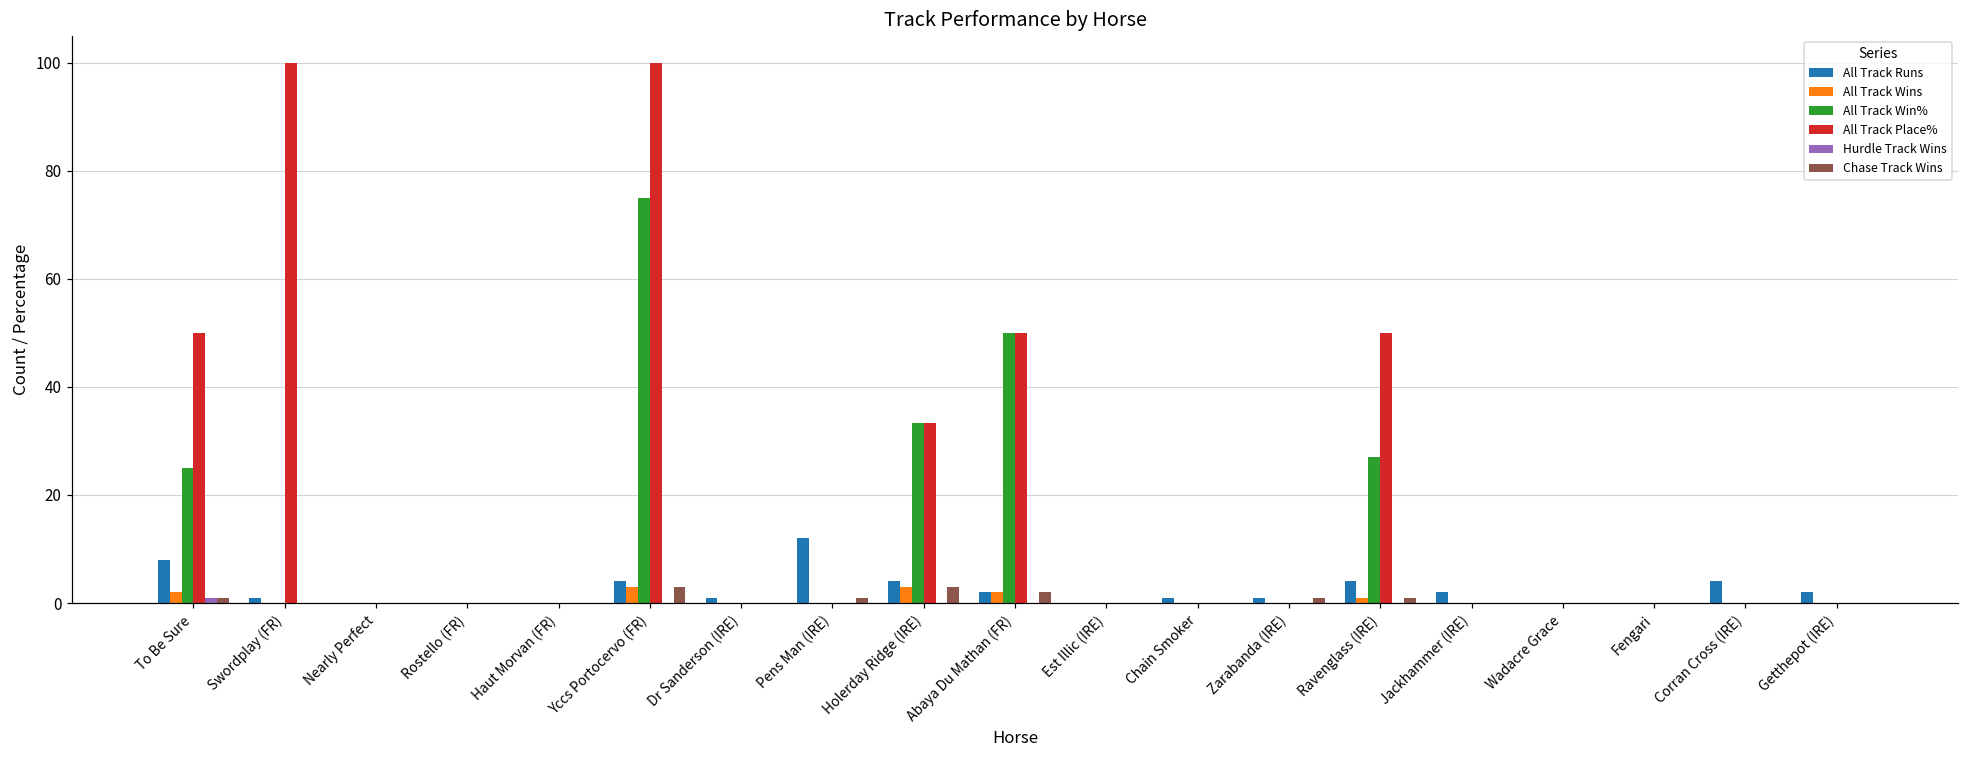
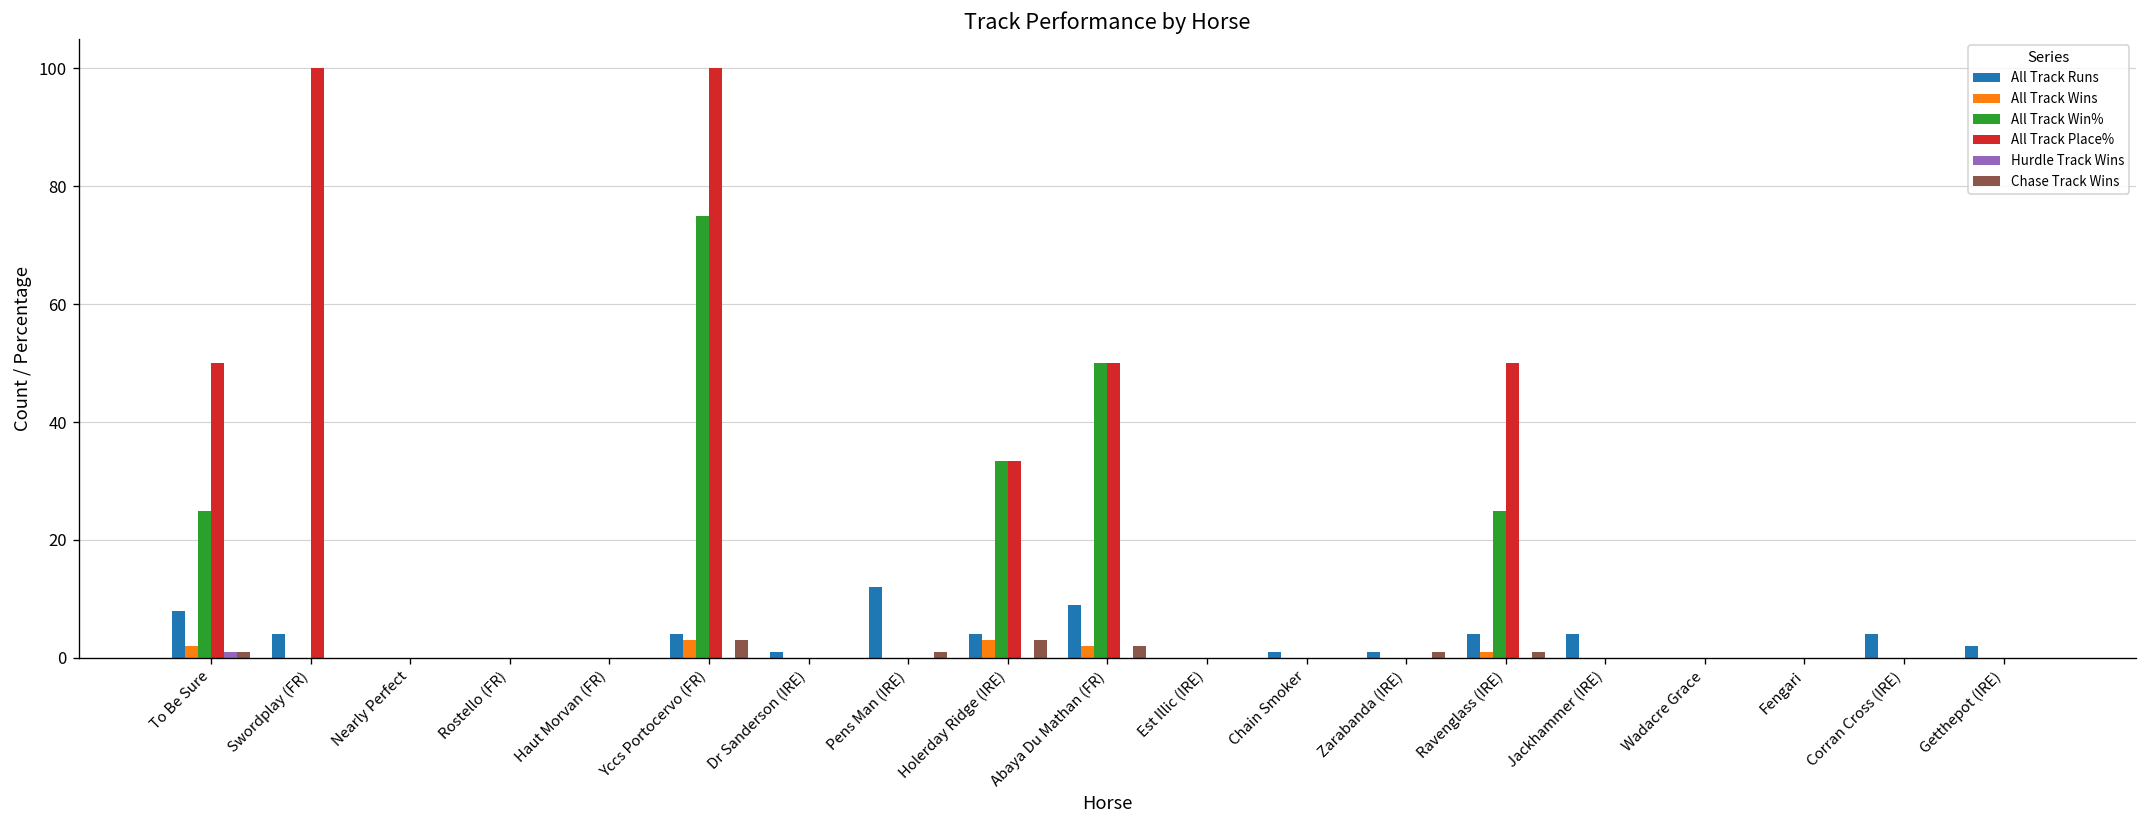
  {
    "All Track Runs": {
      "To Be Sure": 8,
-     "Swordplay (FR)": 1,
+     "Swordplay (FR)": 4,
      "Nearly Perfect": 0,
      "Rostello (FR)": 0,
      "Haut Morvan (FR)": 0,
      "Yccs Portocervo (FR)": 4,
      "Dr Sanderson (IRE)": 1,
      "Pens Man (IRE)": 12,
      "Holerday Ridge (IRE)": 4,
-     "Abaya Du Mathan (FR)": 2,
+     "Abaya Du Mathan (FR)": 9,
      "Est Illic (IRE)": 0,
      "Chain Smoker": 1,
      "Zarabanda (IRE)": 1,
      "Ravenglass (IRE)": 4,
-     "Jackhammer (IRE)": 2,
+     "Jackhammer (IRE)": 4,
      "Wadacre Grace": 0,
      "Fengari": 0,
      "Corran Cross (IRE)": 4,
      "Getthepot (IRE)": 2
    },
    "All Track Wins": {
      "To Be Sure": 2,
      "Swordplay (FR)": 0,
      "Nearly Perfect": 0,
      "Rostello (FR)": 0,
      "Haut Morvan (FR)": 0,
      "Yccs Portocervo (FR)": 3,
      "Dr Sanderson (IRE)": 0,
      "Pens Man (IRE)": 0,
      "Holerday Ridge (IRE)": 3,
      "Abaya Du Mathan (FR)": 2,
      "Est Illic (IRE)": 0,
      "Chain Smoker": 0,
      "Zarabanda (IRE)": 0,
      "Ravenglass (IRE)": 1,
      "Jackhammer (IRE)": 0,
      "Wadacre Grace": 0,
      "Fengari": 0,
      "Corran Cross (IRE)": 0,
      "Getthepot (IRE)": 0
    },
    "All Track Win%": {
      "To Be Sure": 25,
      "Swordplay (FR)": 0,
      "Nearly Perfect": 0,
      "Rostello (FR)": 0,
      "Haut Morvan (FR)": 0,
      "Yccs Portocervo (FR)": 75,
      "Dr Sanderson (IRE)": 0,
      "Pens Man (IRE)": 0,
      "Holerday Ridge (IRE)": 33,
      "Abaya Du Mathan (FR)": 50,
      "Est Illic (IRE)": 0,
      "Chain Smoker": 0,
      "Zarabanda (IRE)": 0,
-     "Ravenglass (IRE)": 27,
+     "Ravenglass (IRE)": 25,
      "Jackhammer (IRE)": 0,
      "Wadacre Grace": 0,
      "Fengari": 0,
      "Corran Cross (IRE)": 0,
      "Getthepot (IRE)": 0
    },
    "All Track Place%": {
      "To Be Sure": 50,
      "Swordplay (FR)": 100,
      "Nearly Perfect": 0,
      "Rostello (FR)": 0,
      "Haut Morvan (FR)": 0,
      "Yccs Portocervo (FR)": 100,
      "Dr Sanderson (IRE)": 0,
      "Pens Man (IRE)": 0,
      "Holerday Ridge (IRE)": 33,
      "Abaya Du Mathan (FR)": 50,
      "Est Illic (IRE)": 0,
      "Chain Smoker": 0,
      "Zarabanda (IRE)": 0,
      "Ravenglass (IRE)": 50,
      "Jackhammer (IRE)": 0,
      "Wadacre Grace": 0,
      "Fengari": 0,
      "Corran Cross (IRE)": 0,
      "Getthepot (IRE)": 0
    },
    "Hurdle Track Wins": {
      "To Be Sure": 1,
      "Swordplay (FR)": 0,
      "Nearly Perfect": 0,
      "Rostello (FR)": 0,
      "Haut Morvan (FR)": 0,
      "Yccs Portocervo (FR)": 0,
      "Dr Sanderson (IRE)": 0,
      "Pens Man (IRE)": 0,
      "Holerday Ridge (IRE)": 0,
      "Abaya Du Mathan (FR)": 0,
      "Est Illic (IRE)": 0,
      "Chain Smoker": 0,
      "Zarabanda (IRE)": 0,
      "Ravenglass (IRE)": 0,
      "Jackhammer (IRE)": 0,
      "Wadacre Grace": 0,
      "Fengari": 0,
      "Corran Cross (IRE)": 0,
      "Getthepot (IRE)": 0
    },
    "Chase Track Wins": {
      "To Be Sure": 1,
      "Swordplay (FR)": 0,
      "Nearly Perfect": 0,
      "Rostello (FR)": 0,
      "Haut Morvan (FR)": 0,
      "Yccs Portocervo (FR)": 3,
      "Dr Sanderson (IRE)": 0,
      "Pens Man (IRE)": 1,
      "Holerday Ridge (IRE)": 3,
      "Abaya Du Mathan (FR)": 2,
      "Est Illic (IRE)": 0,
      "Chain Smoker": 0,
      "Zarabanda (IRE)": 1,
      "Ravenglass (IRE)": 1,
      "Jackhammer (IRE)": 0,
      "Wadacre Grace": 0,
      "Fengari": 0,
      "Corran Cross (IRE)": 0,
      "Getthepot (IRE)": 0
    }
  }
